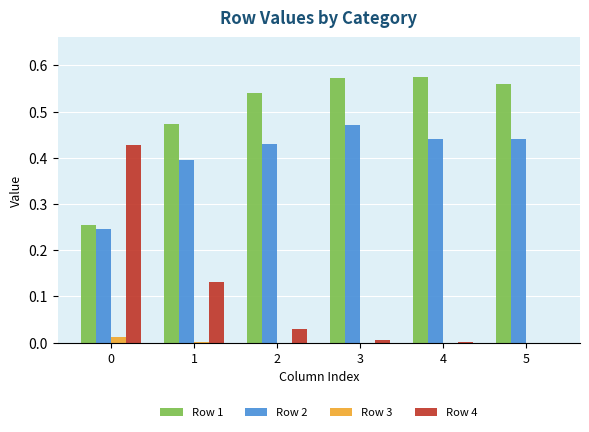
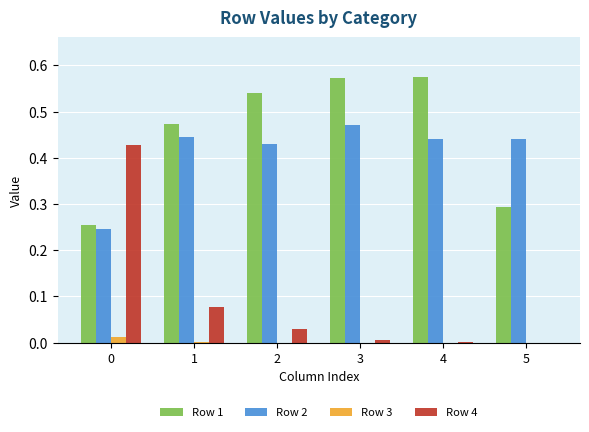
  {
    "Row 1": {
      "0": 0.25,
      "1": 0.47,
      "2": 0.54,
      "3": 0.57,
      "4": 0.57,
-     "5": 0.56
+     "5": 0.29
    },
    "Row 2": {
      "0": 0.25,
-     "1": 0.39,
+     "1": 0.44,
      "2": 0.43,
      "3": 0.47,
      "4": 0.44,
      "5": 0.44
    },
    "Row 3": {
      "0": 0.01,
      "2": 0.00,
      "3": 0.00,
      "4": 0.00,
      "5": 0.00
    },
    "Row 4": {
      "0": 0.43,
-     "1": 0.13,
+     "1": 0.08,
      "2": 0.03,
      "3": 0.01
    }
  }
